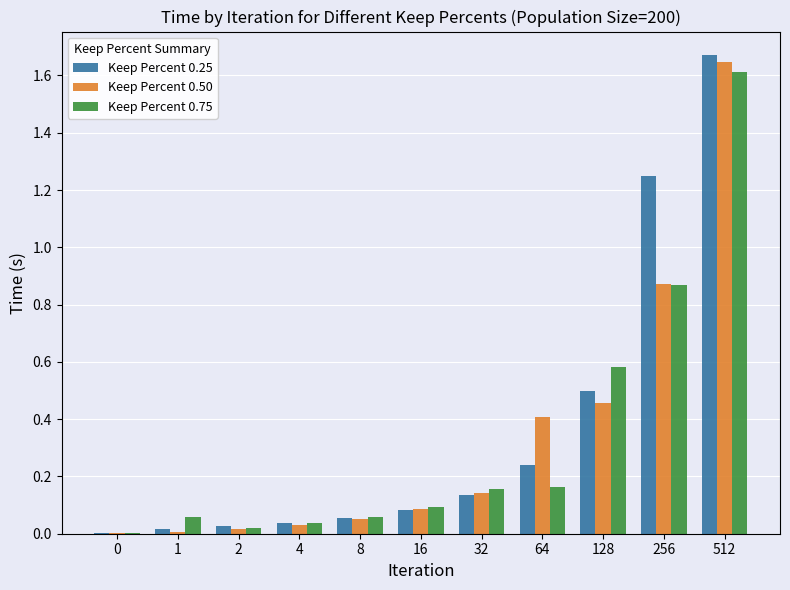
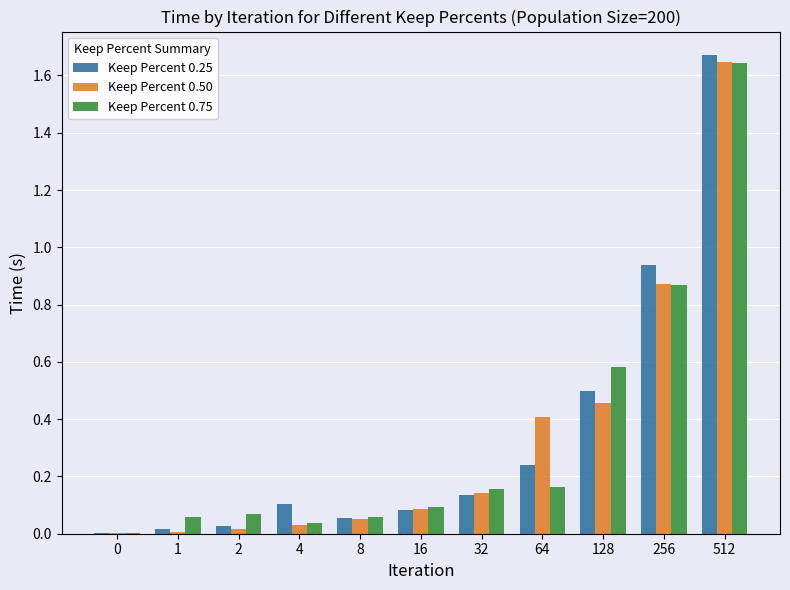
  {
    "Keep Percent 0.25": {
      "1": 0.02,
      "2": 0.03,
-     "4": 0.04,
+     "4": 0.10,
      "8": 0.05,
      "16": 0.08,
      "32": 0.14,
      "64": 0.24,
      "128": 0.50,
-     "256": 1.25,
+     "256": 0.94,
      "512": 1.67
    },
    "Keep Percent 0.50": {
      "2": 0.02,
      "4": 0.03,
      "8": 0.05,
      "16": 0.08,
      "32": 0.14,
      "64": 0.41,
      "128": 0.46,
      "256": 0.87,
      "512": 1.65
    },
    "Keep Percent 0.75": {
      "1": 0.06,
-     "2": 0.02,
+     "2": 0.07,
      "4": 0.04,
      "8": 0.06,
      "16": 0.09,
      "32": 0.16,
      "64": 0.16,
      "128": 0.58,
      "256": 0.87,
-     "512": 1.61
+     "512": 1.64
    }
  }
